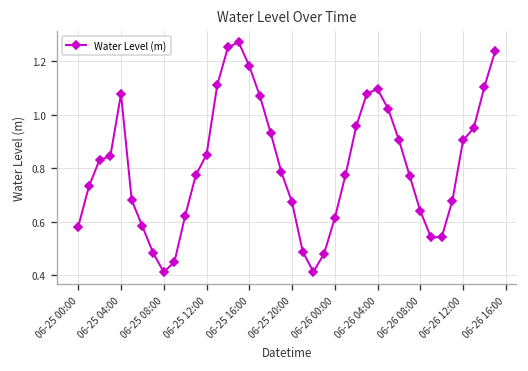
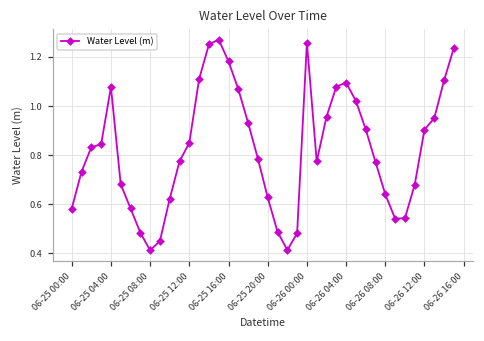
  {
    "06-25 00:00": 0.58,
    "06-25 04:00": 1.08,
    "06-25 08:00": 0.41,
    "06-25 12:00": 0.85,
    "06-25 16:00": 1.18,
-   "06-25 20:00": 0.67,
-   "06-26 00:00": 0.61,
+   "06-25 20:00": 0.63,
+   "06-26 00:00": 1.26,
    "06-26 04:00": 1.10,
    "06-26 08:00": 0.64,
    "06-26 12:00": 0.90
  }
